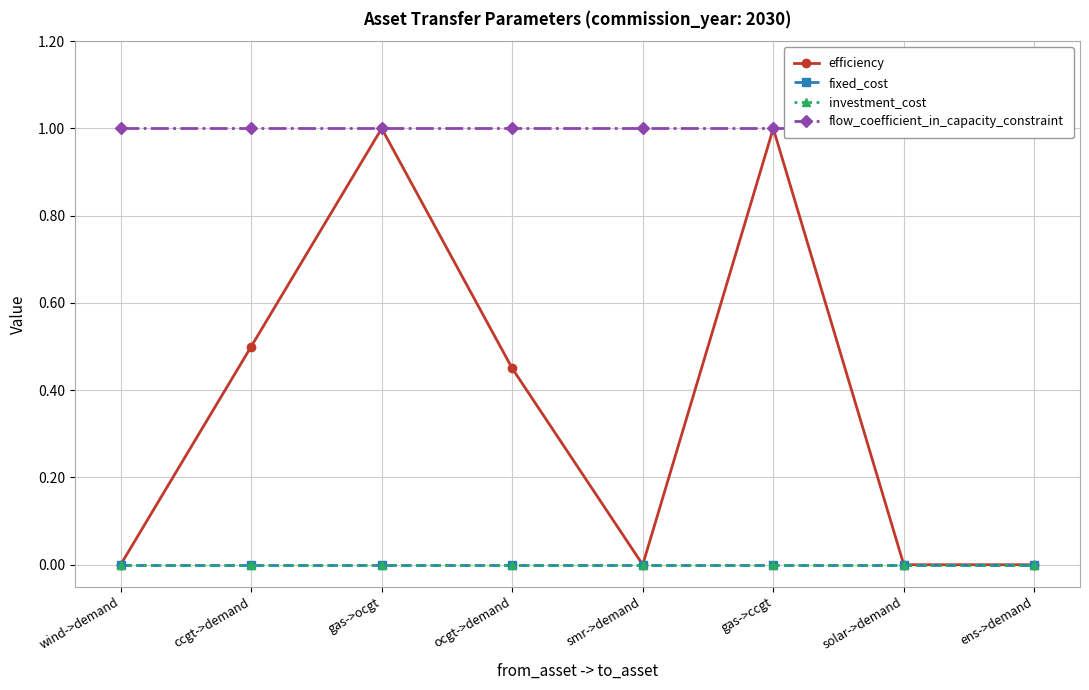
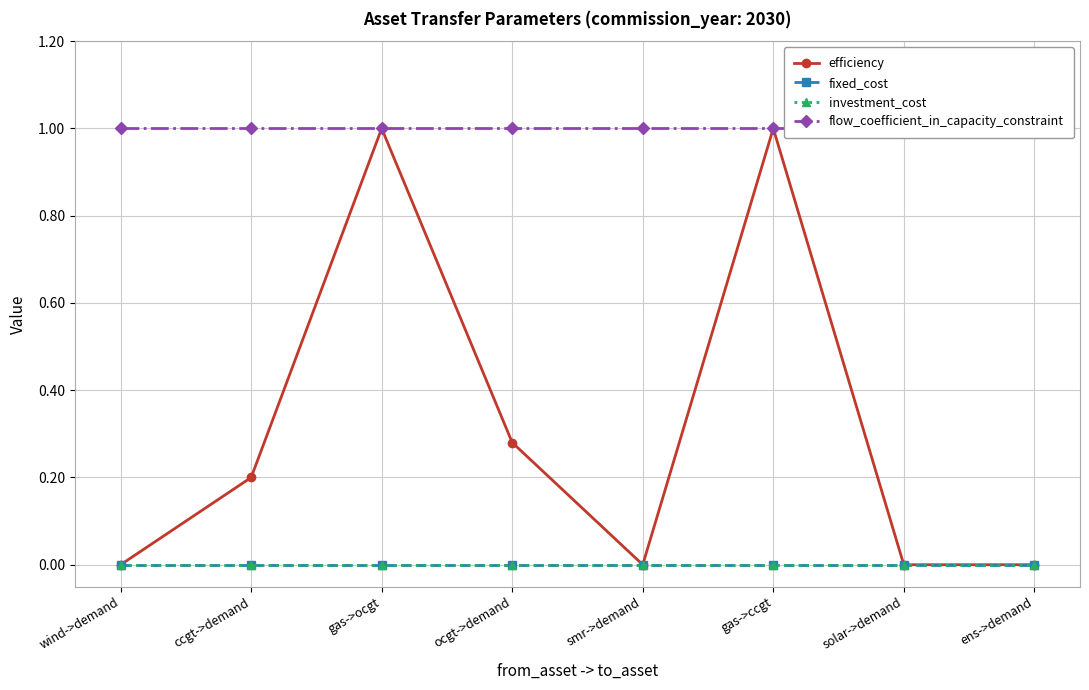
  {
    "efficiency": {
-     "ccgt->demand": 0.5,
-     "ocgt->demand": 0.45
+     "ccgt->demand": 0.2,
+     "ocgt->demand": 0.28
    },
    "investment_cost": {
      "ccgt->demand": 0.00,
      "gas->ocgt": 0.00,
      "ocgt->demand": 0.00,
      "gas->ccgt": 0.00
    },
    "flow_coefficient_in_capacity_constraint": {
      "wind->demand": 1.00,
      "ccgt->demand": 1.00,
      "ocgt->demand": 1.00,
      "smr->demand": 1.00
    }
  }
